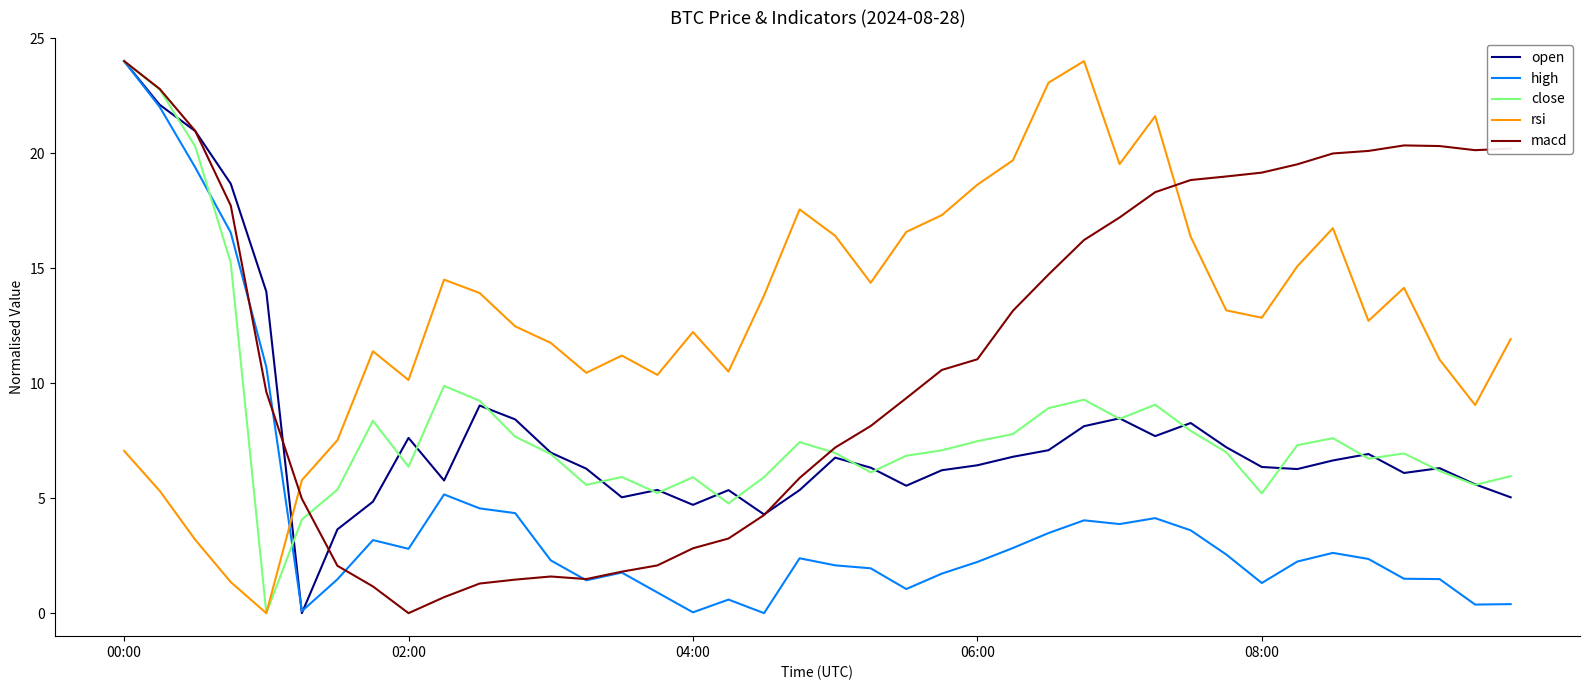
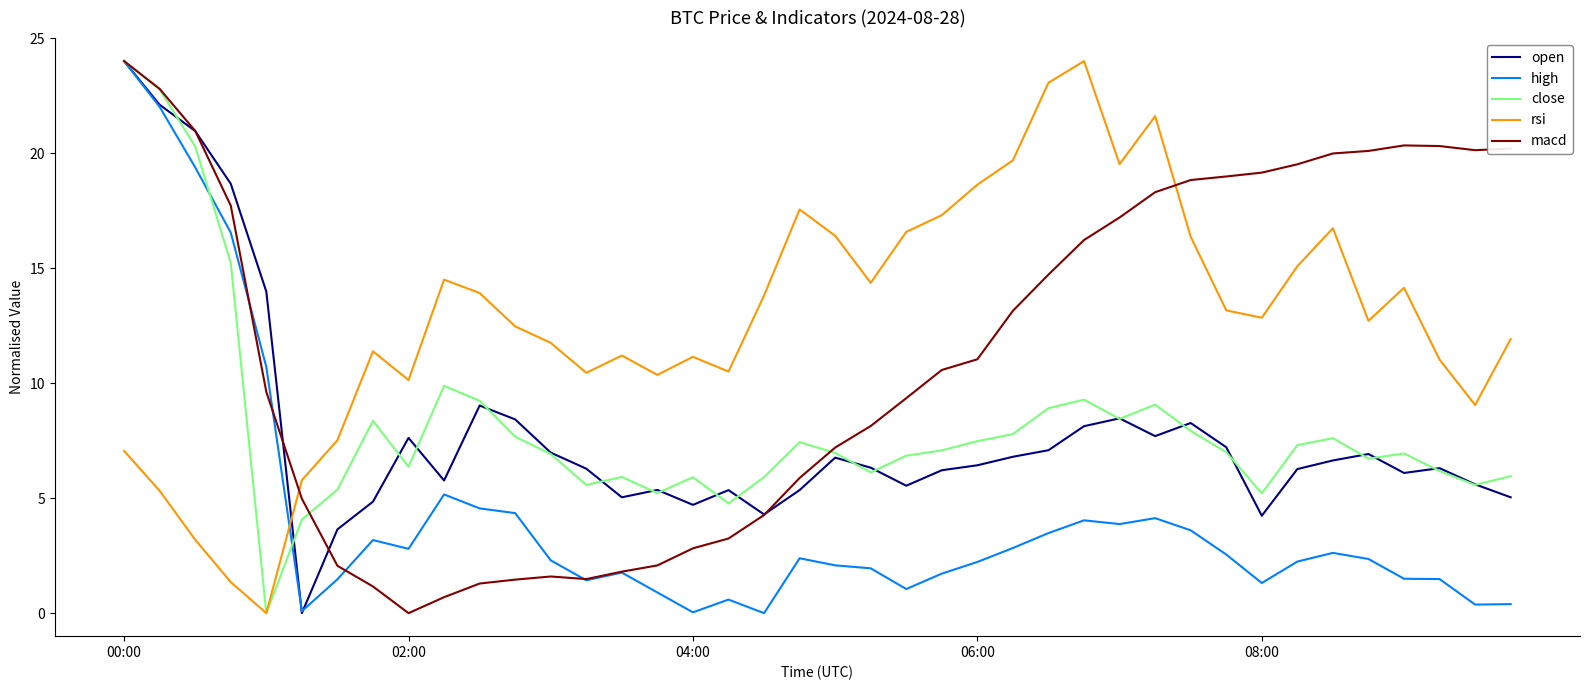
  {
    "open": {
      "02:00": 7.6,
      "04:00": 4.7,
      "06:00": 6.4,
-     "08:00": 6.4
+     "08:00": 4.2
    },
    "high": {
      "02:00": 2.8,
      "04:00": 0.0,
      "06:00": 2.2,
      "08:00": 1.3
    },
    "close": {
      "02:00": 6.4,
      "04:00": 5.9,
      "06:00": 7.5,
      "08:00": 5.2
    },
    "rsi": {
      "00:00": 7.1,
      "02:00": 10.1,
-     "04:00": 12.2,
+     "04:00": 11.1,
      "06:00": 18.6,
      "08:00": 12.8
    },
    "macd": {
      "02:00": 0.0,
      "04:00": 2.8,
      "06:00": 11.0,
      "08:00": 19.2
    }
  }
